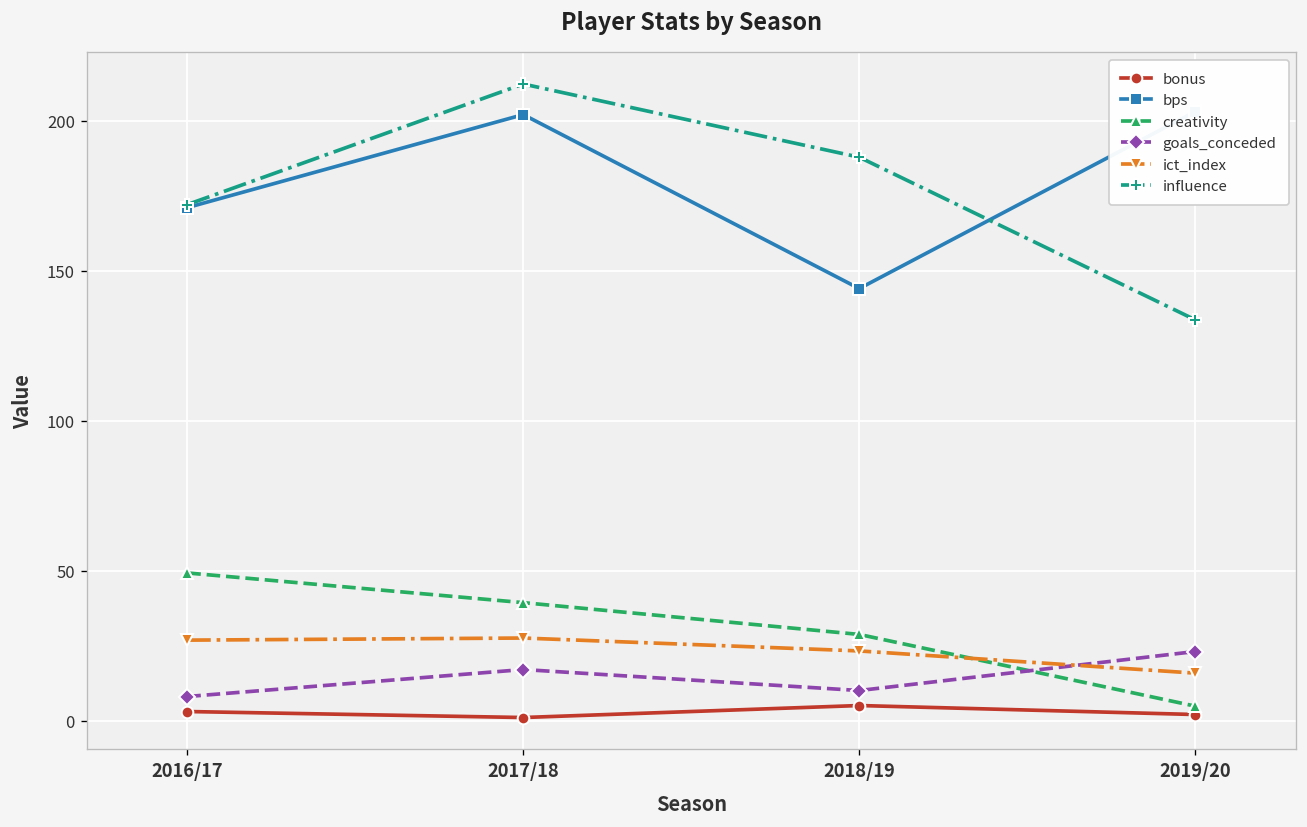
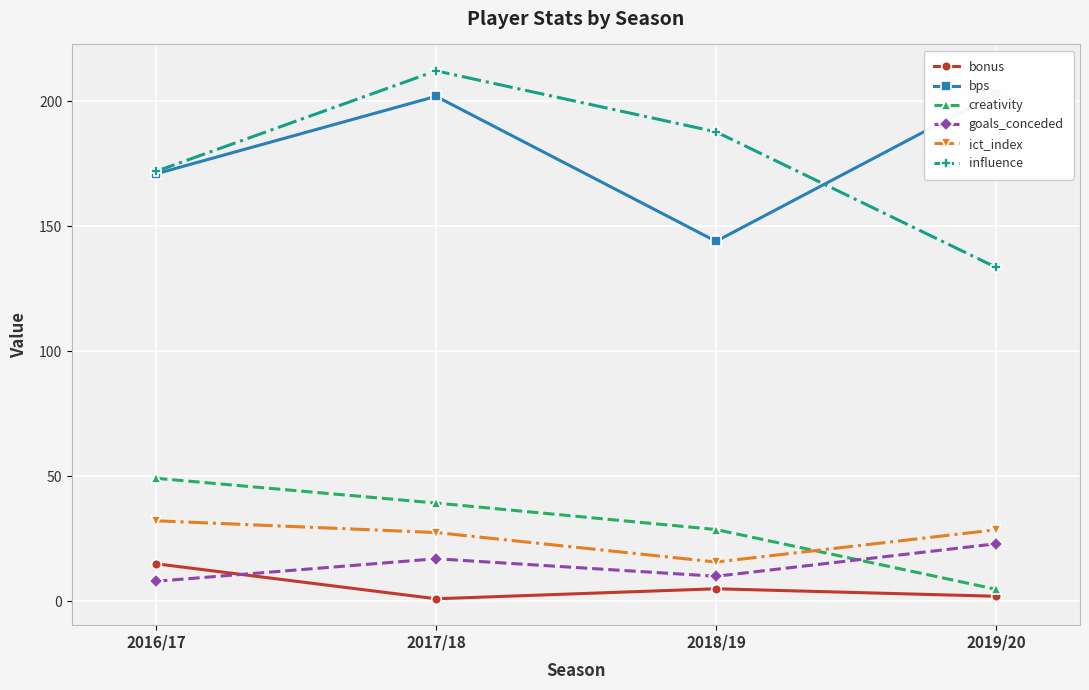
  {
    "bonus": {
-     "2016/17": 3,
+     "2016/17": 15,
      "2017/18": 1,
      "2018/19": 5,
      "2019/20": 2
    },
    "bps": {
      "2017/18": 202,
      "2018/19": 144
    },
    "goals_conceded": {
      "2016/17": 8,
      "2017/18": 17,
      "2018/19": 10,
      "2019/20": 23
    },
    "ict_index": {
-     "2016/17": 27,
+     "2016/17": 32,
      "2017/18": 28,
-     "2018/19": 23,
-     "2019/20": 16
+     "2018/19": 16,
+     "2019/20": 29
    }
  }
